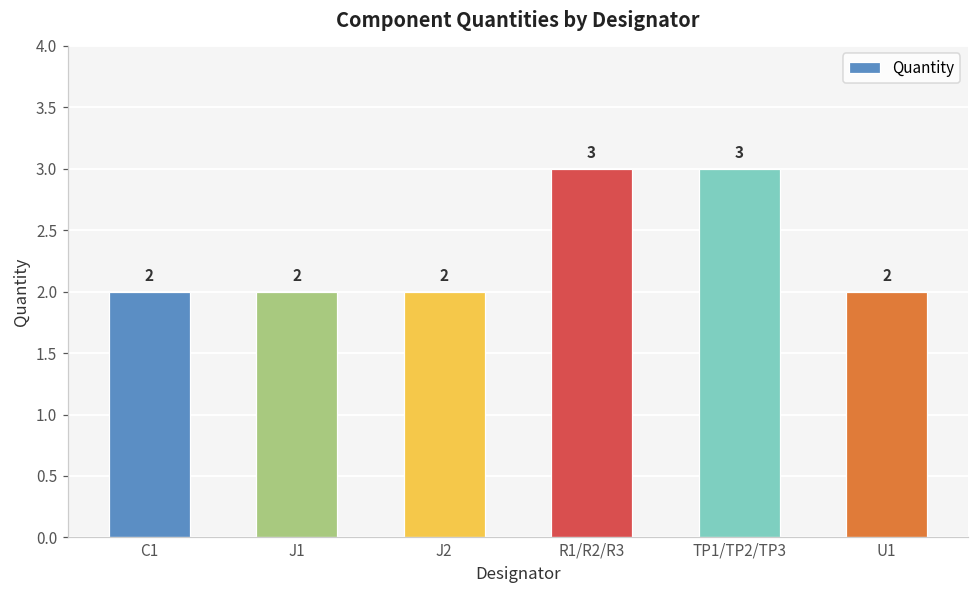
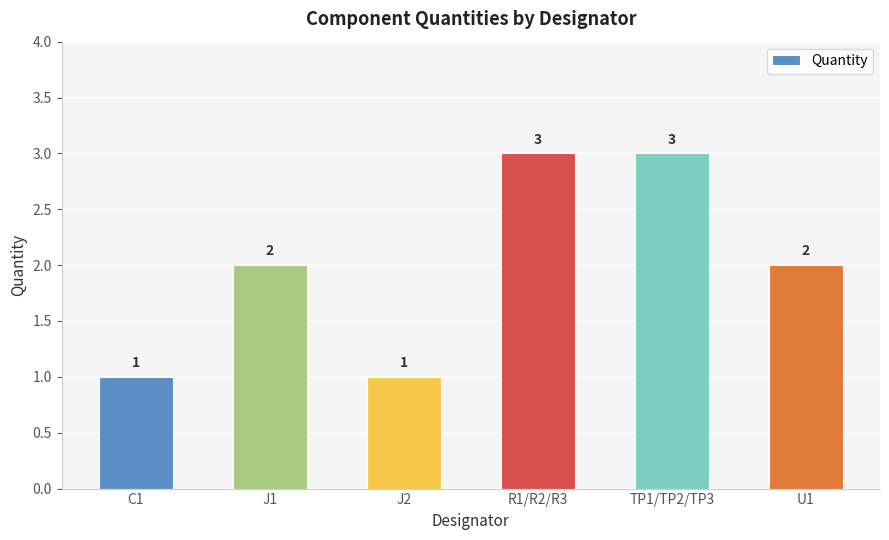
  {
-   "C1": 2,
+   "C1": 1,
    "J1": 2,
-   "J2": 2,
+   "J2": 1,
    "R1/R2/R3": 3,
    "TP1/TP2/TP3": 3,
    "U1": 2
  }
